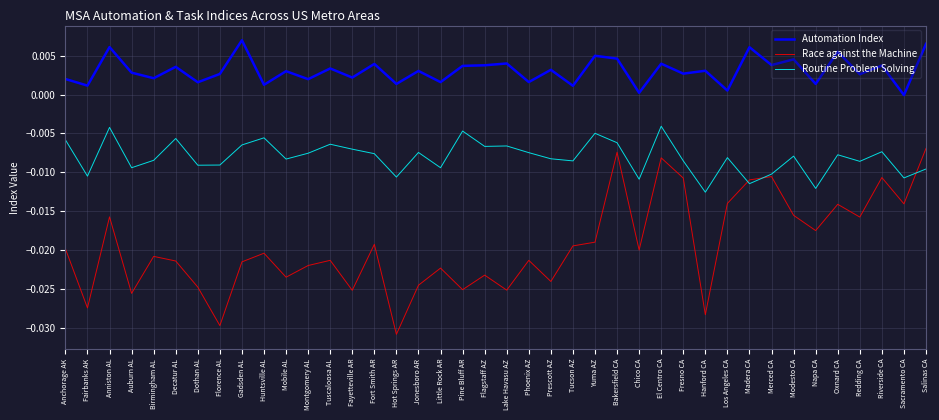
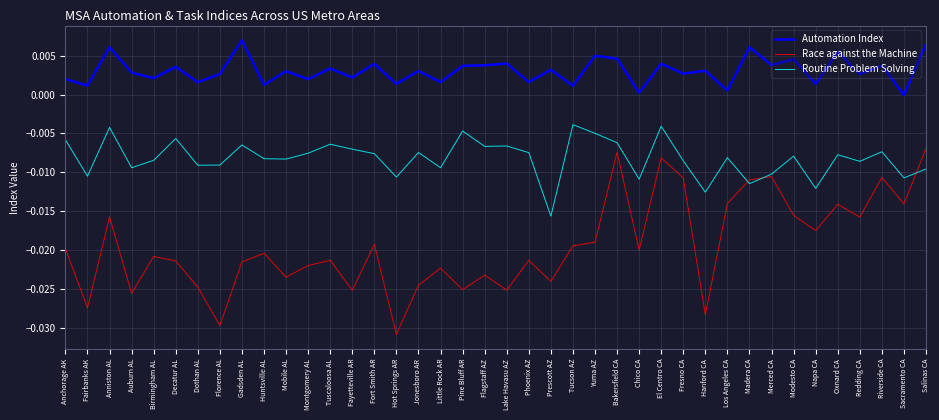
  {
    "Automation Index": {
      "Anchorage AK": 0.002,
      "Fairbanks AK": 0.001,
      "Anniston AL": 0.006,
      "Auburn AL": 0.003,
      "Birmingham AL": 0.002,
      "Decatur AL": 0.004,
      "Dothan AL": 0.002,
      "Florence AL": 0.003,
      "Gadsden AL": 0.007,
      "Huntsville AL": 0.001,
      "Mobile AL": 0.003,
      "Montgomery AL": 0.002,
      "Tuscaloosa AL": 0.003,
      "Fayetteville AR": 0.002,
      "Fort Smith AR": 0.004,
      "Hot Springs AR": 0.001,
      "Jonesboro AR": 0.003,
      "Little Rock AR": 0.002,
      "Pine Bluff AR": 0.004,
      "Flagstaff AZ": 0.004,
      "Lake Havasu AZ": 0.004,
      "Phoenix AZ": 0.002,
      "Prescott AZ": 0.003,
      "Tucson AZ": 0.001,
      "Yuma AZ": 0.005,
      "Bakersfield CA": 0.005,
      "Chico CA": 0.000,
      "El Centro CA": 0.004,
      "Fresno CA": 0.003,
      "Hanford CA": 0.003,
      "Los Angeles CA": 0.001,
      "Madera CA": 0.006,
      "Napa CA": 0.001,
      "Sacramento CA": 0.000,
      "Salinas CA": 0.007
    },
    "Race against the Machine": {
      "Anchorage AK": -0.020,
      "Fairbanks AK": -0.027,
      "Anniston AL": -0.016,
      "Auburn AL": -0.026,
      "Birmingham AL": -0.021,
      "Decatur AL": -0.021,
      "Dothan AL": -0.025,
      "Florence AL": -0.030,
      "Gadsden AL": -0.022,
      "Huntsville AL": -0.020,
      "Mobile AL": -0.023,
      "Montgomery AL": -0.022,
      "Tuscaloosa AL": -0.021,
      "Fayetteville AR": -0.025,
      "Fort Smith AR": -0.019,
      "Hot Springs AR": -0.031,
      "Jonesboro AR": -0.025,
      "Little Rock AR": -0.022,
      "Pine Bluff AR": -0.025,
      "Flagstaff AZ": -0.023,
      "Lake Havasu AZ": -0.025,
      "Phoenix AZ": -0.021,
      "Prescott AZ": -0.024,
      "Tucson AZ": -0.019,
      "Yuma AZ": -0.019,
      "Bakersfield CA": -0.007,
      "Chico CA": -0.020,
      "El Centro CA": -0.008,
      "Fresno CA": -0.011,
      "Hanford CA": -0.028,
      "Los Angeles CA": -0.014,
      "Madera CA": -0.011,
      "Modesto CA": -0.016,
      "Napa CA": -0.017,
      "Oxnard CA": -0.014,
      "Redding CA": -0.016,
      "Riverside CA": -0.011,
      "Sacramento CA": -0.014,
      "Salinas CA": -0.007
    },
    "Routine Problem Solving": {
      "Anchorage AK": -0.006,
      "Fairbanks AK": -0.010,
      "Anniston AL": -0.004,
      "Auburn AL": -0.009,
      "Birmingham AL": -0.008,
      "Decatur AL": -0.006,
      "Dothan AL": -0.009,
      "Florence AL": -0.009,
      "Gadsden AL": -0.006,
-     "Huntsville AL": -0.006,
+     "Huntsville AL": -0.008,
      "Mobile AL": -0.008,
      "Montgomery AL": -0.008,
      "Tuscaloosa AL": -0.006,
      "Fayetteville AR": -0.007,
      "Fort Smith AR": -0.008,
      "Hot Springs AR": -0.011,
      "Jonesboro AR": -0.007,
      "Little Rock AR": -0.009,
      "Pine Bluff AR": -0.005,
      "Flagstaff AZ": -0.007,
      "Lake Havasu AZ": -0.007,
      "Phoenix AZ": -0.007,
-     "Prescott AZ": -0.008,
-     "Tucson AZ": -0.009,
+     "Prescott AZ": -0.016,
+     "Tucson AZ": -0.004,
      "Yuma AZ": -0.005,
      "Bakersfield CA": -0.006,
      "Chico CA": -0.011,
      "El Centro CA": -0.004,
      "Fresno CA": -0.009,
      "Hanford CA": -0.013,
      "Los Angeles CA": -0.008,
      "Madera CA": -0.011,
      "Modesto CA": -0.008,
      "Napa CA": -0.012,
      "Oxnard CA": -0.008,
      "Redding CA": -0.009,
      "Riverside CA": -0.007,
      "Sacramento CA": -0.011,
      "Salinas CA": -0.010
    }
  }
